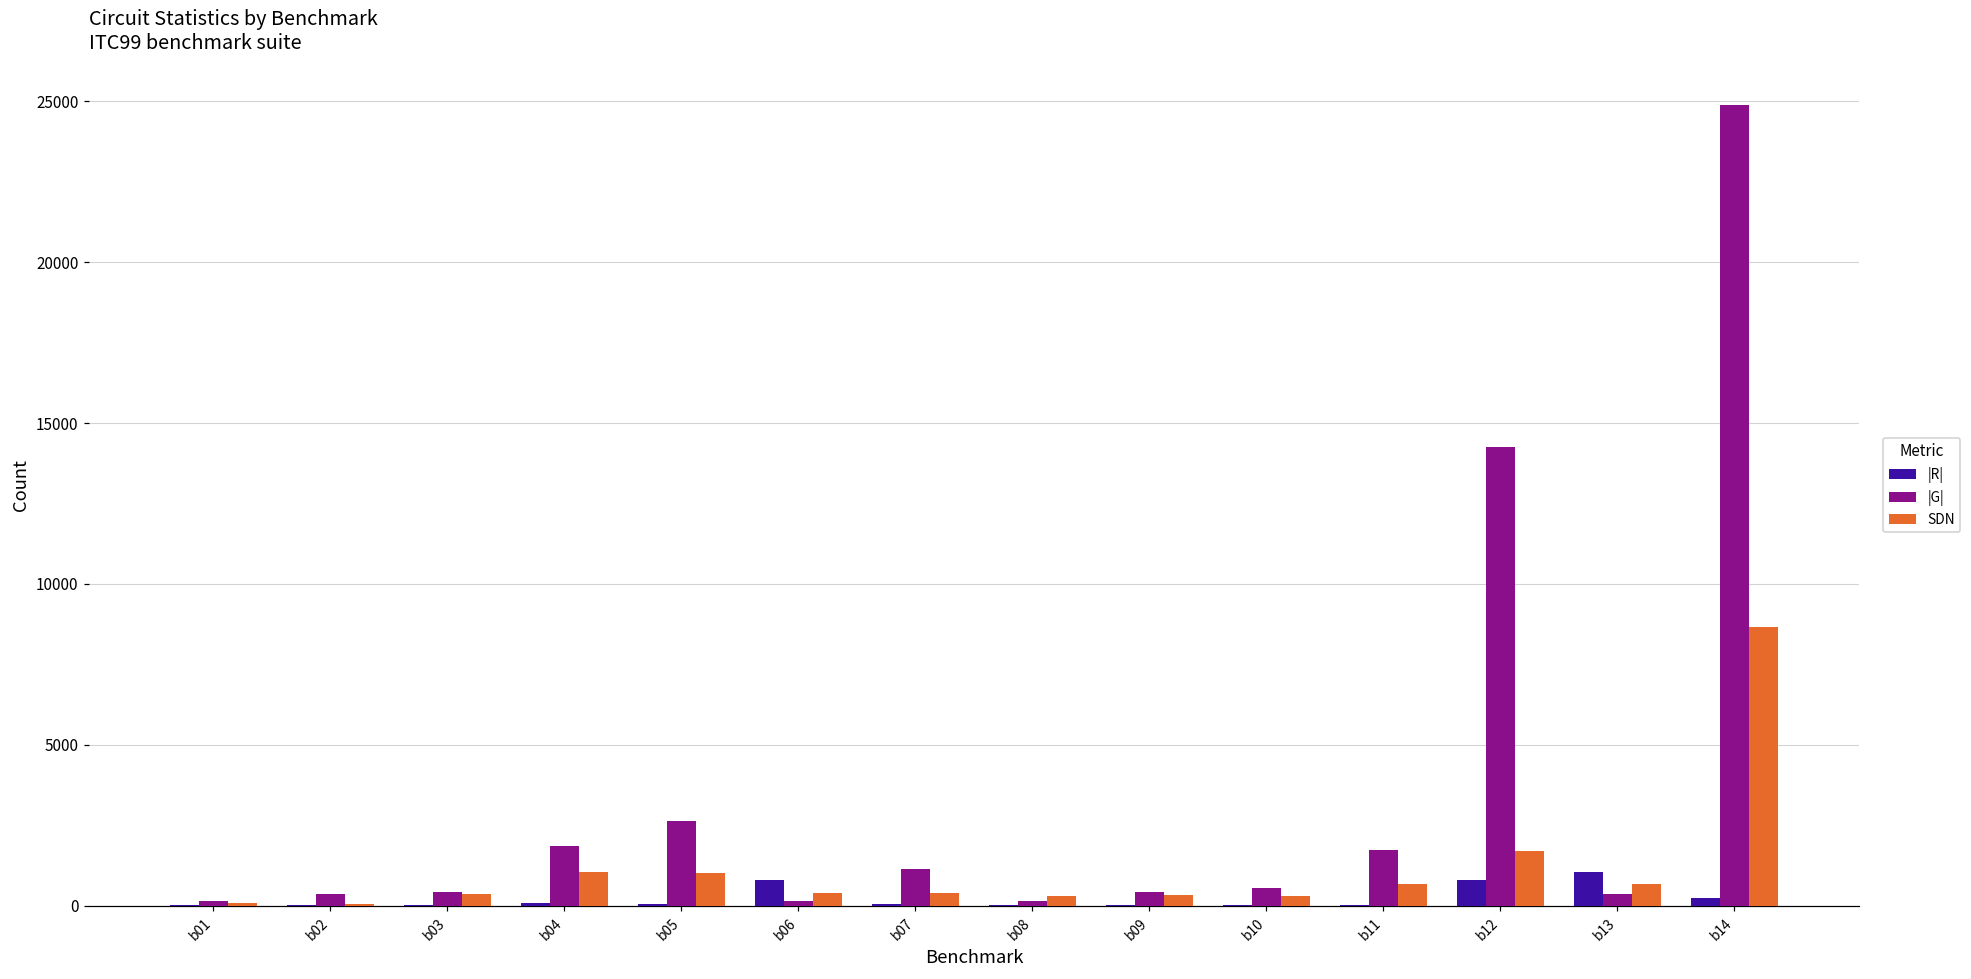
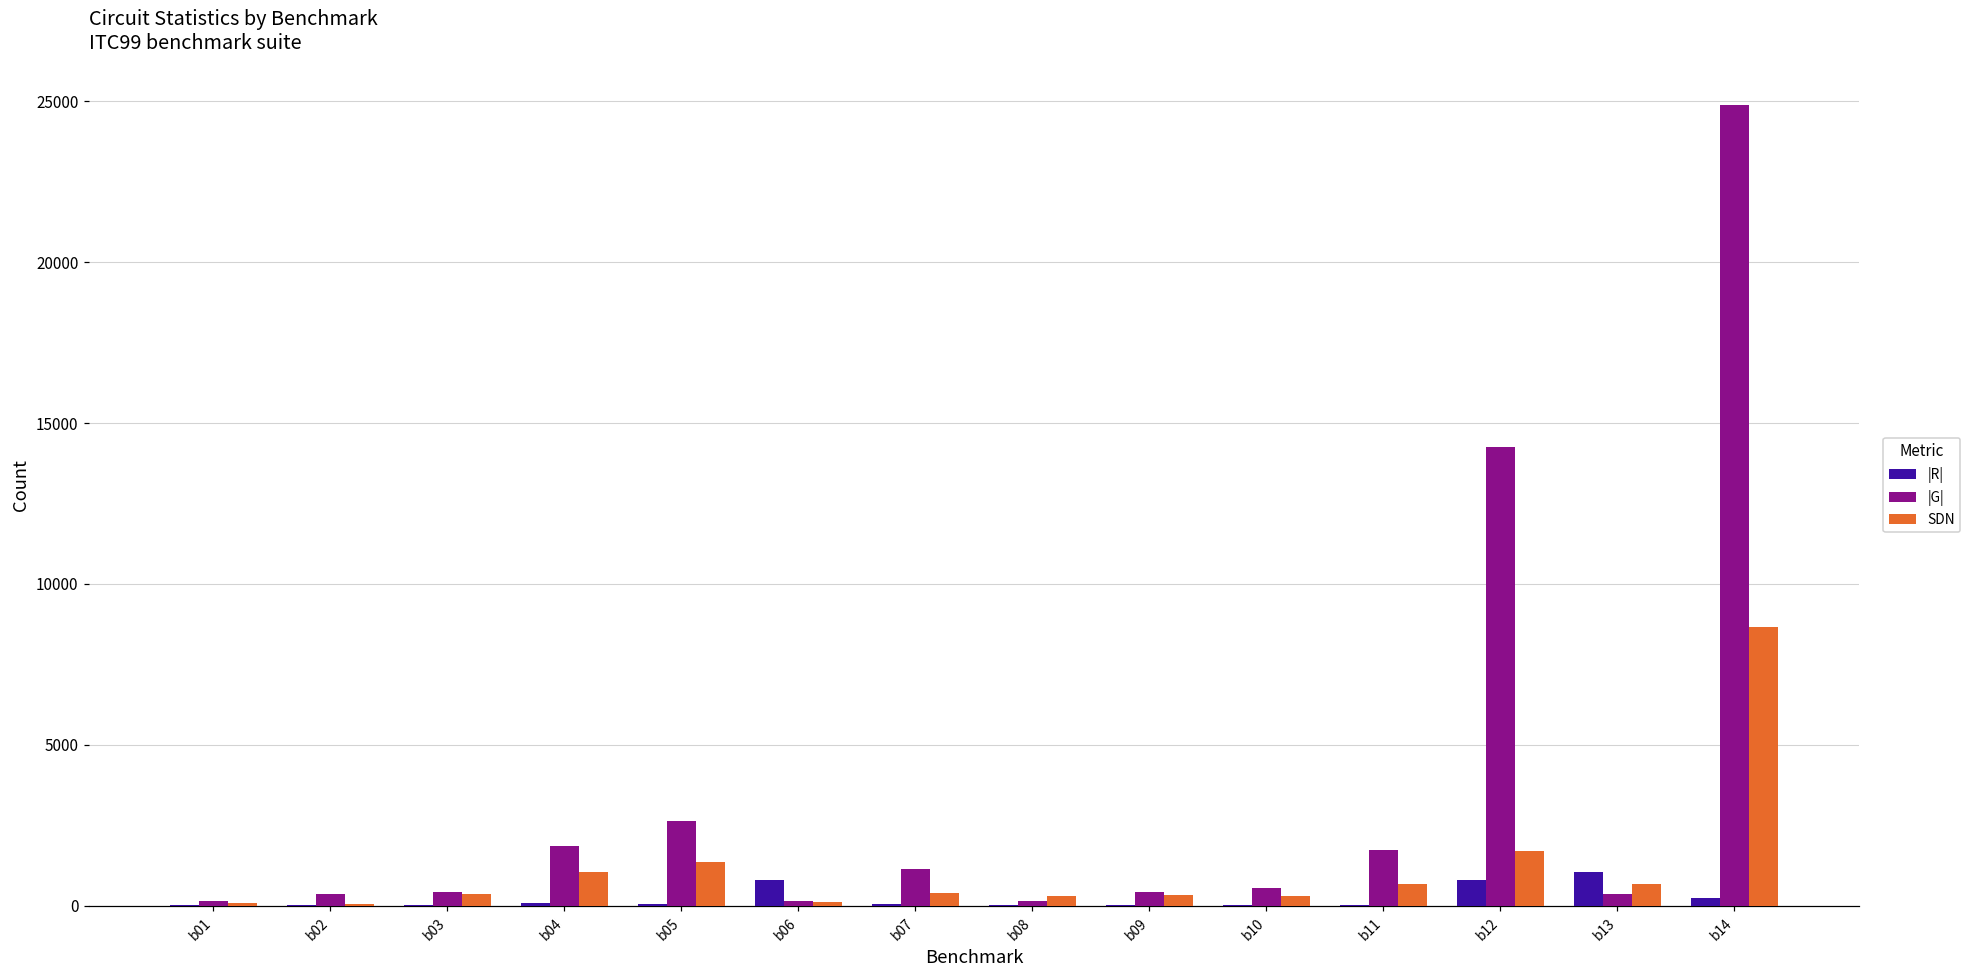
  {
    "|R|": {
      "b06": 800,
      "b12": 800,
      "b13": 1100,
      "b14": 200
    },
    "|G|": {
      "b01": 100,
      "b02": 400,
      "b03": 400,
      "b04": 1900,
      "b05": 2600,
      "b06": 100,
      "b07": 1100,
      "b08": 200,
      "b09": 400,
      "b10": 500,
      "b11": 1700,
      "b12": 14200,
      "b13": 400,
      "b14": 24900
    },
    "SDN": {
      "b03": 400,
      "b04": 1000,
-     "b05": 1000,
-     "b06": 400,
+     "b05": 1300,
+     "b06": 100,
      "b07": 400,
      "b08": 300,
      "b09": 300,
      "b10": 300,
      "b11": 700,
      "b12": 1700,
      "b13": 700,
      "b14": 8600
    }
  }
